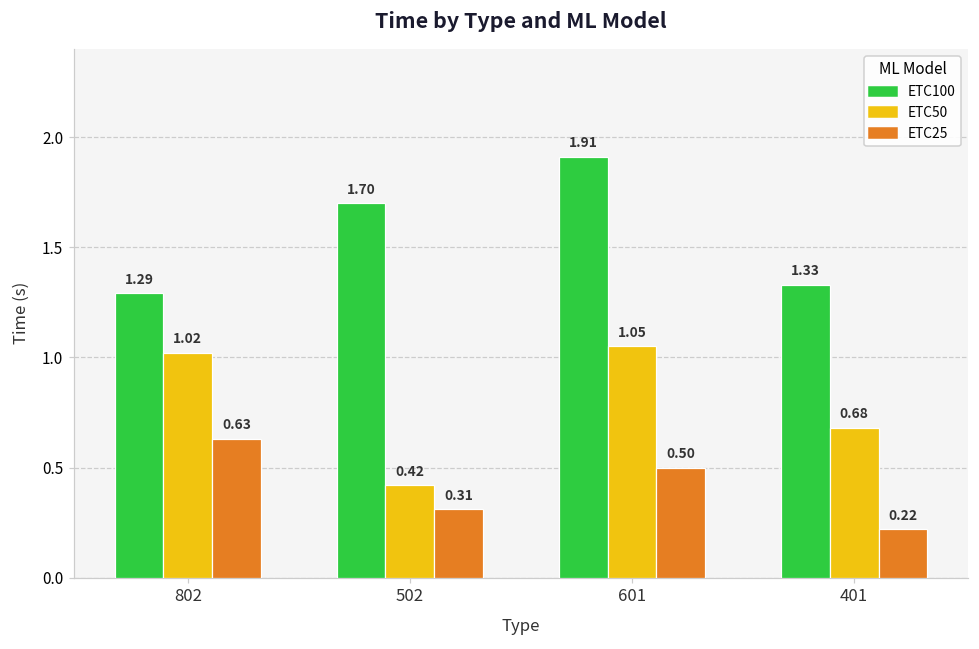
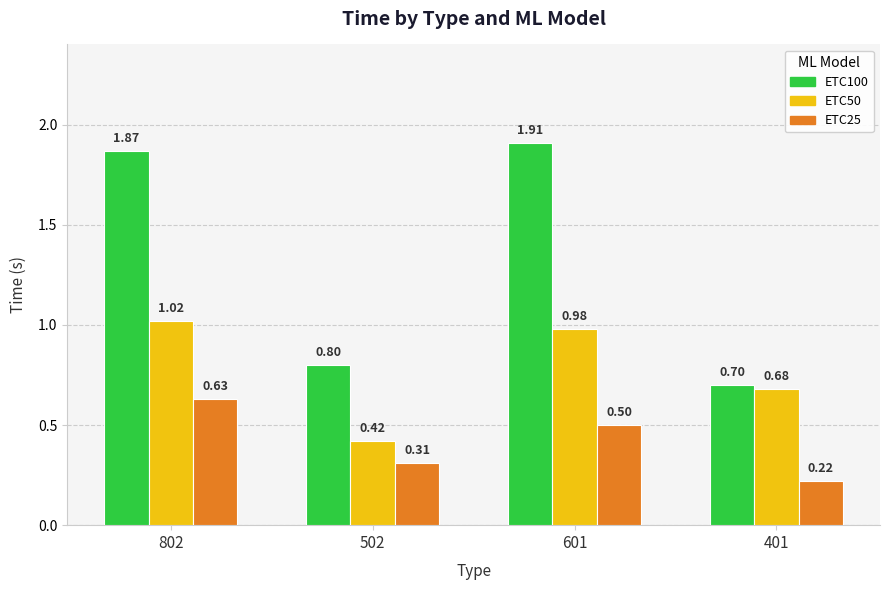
  {
    "ETC100": {
-     "802": 1.29,
-     "502": 1.70,
+     "802": 1.87,
+     "502": 0.80,
      "601": 1.91,
-     "401": 1.33
+     "401": 0.70
    },
    "ETC50": {
      "802": 1.02,
      "502": 0.42,
-     "601": 1.05,
+     "601": 0.98,
      "401": 0.68
    },
    "ETC25": {
      "802": 0.63,
      "502": 0.31,
      "601": 0.50,
      "401": 0.22
    }
  }
